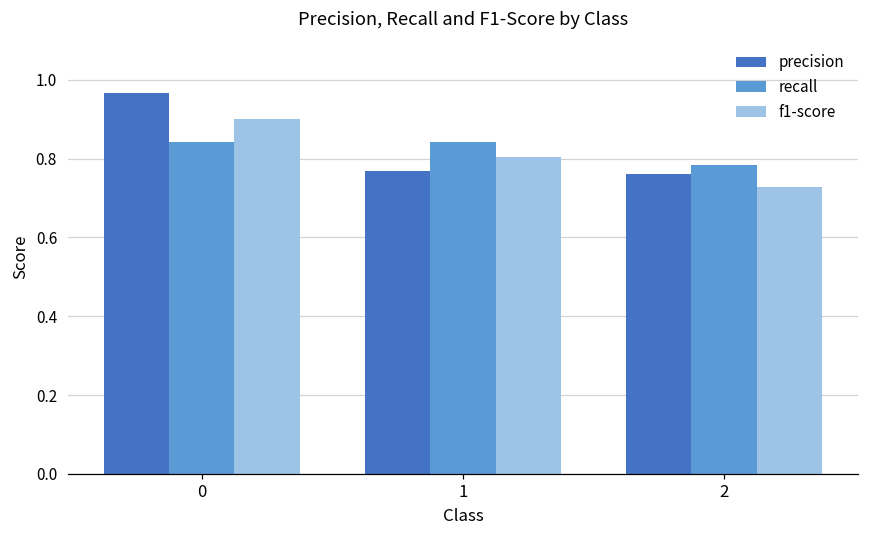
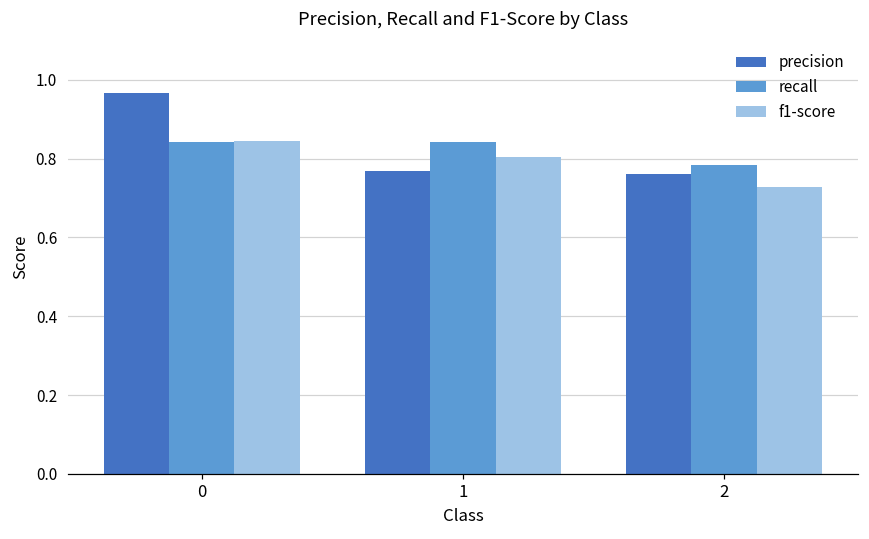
  {
    "f1-score": {
-     "0": 0.90,
+     "0": 0.85,
      "1": 0.80,
      "2": 0.73
    }
  }
